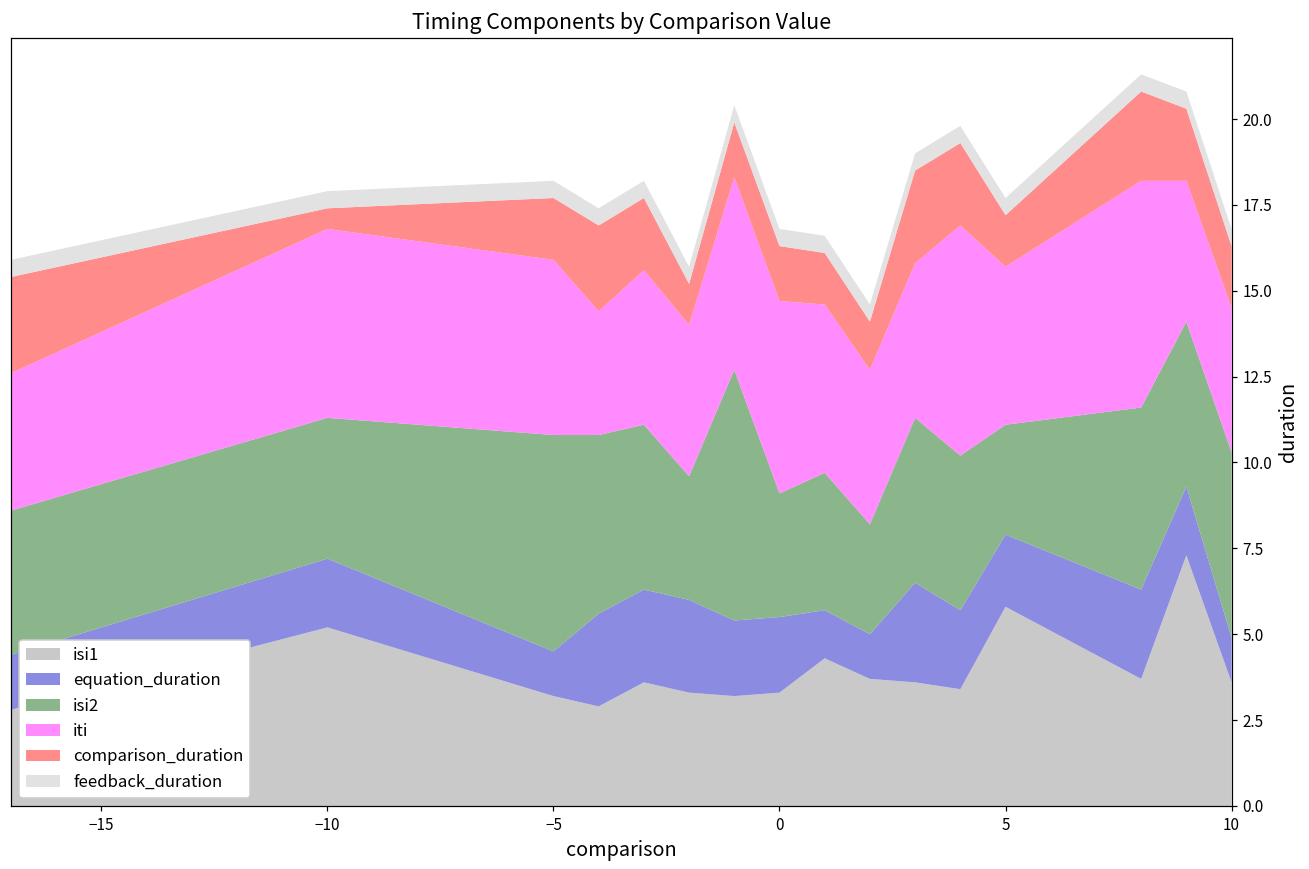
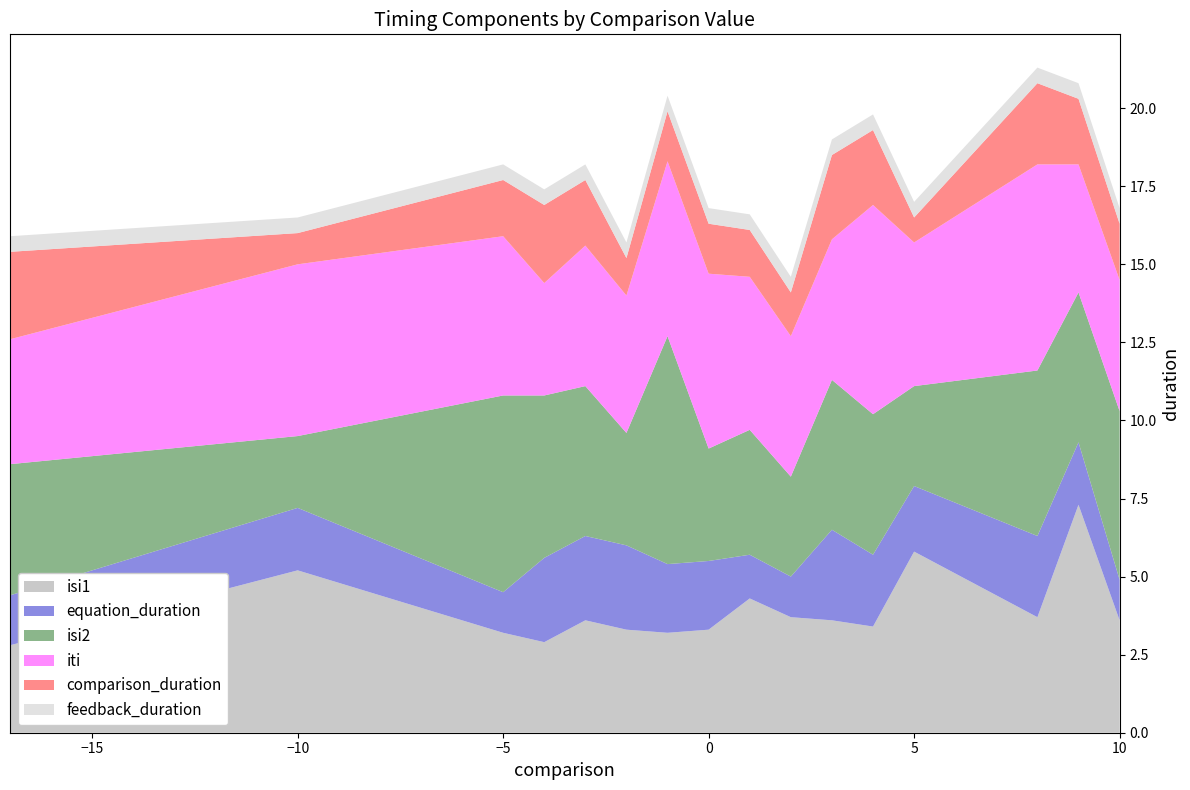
  {
    "equation_duration": {
      "−10": 2.0,
      "−5": 1.3,
      "0": 2.2,
      "5": 2.1,
      "10": 1.3
    },
    "isi2": {
-     "−10": 4.1,
+     "−10": 2.3,
      "−5": 6.3,
      "0": 3.6,
      "5": 3.2,
      "10": 5.4
    },
    "iti": {
      "−10": 5.5,
      "−5": 5.1,
      "0": 5.6,
      "5": 4.6,
      "10": 4.2
    },
    "comparison_duration": {
-     "−10": 0.6,
+     "−10": 1.0,
      "−5": 1.8,
      "0": 1.6,
-     "5": 1.5,
+     "5": 0.8,
      "10": 1.8
    }
  }
